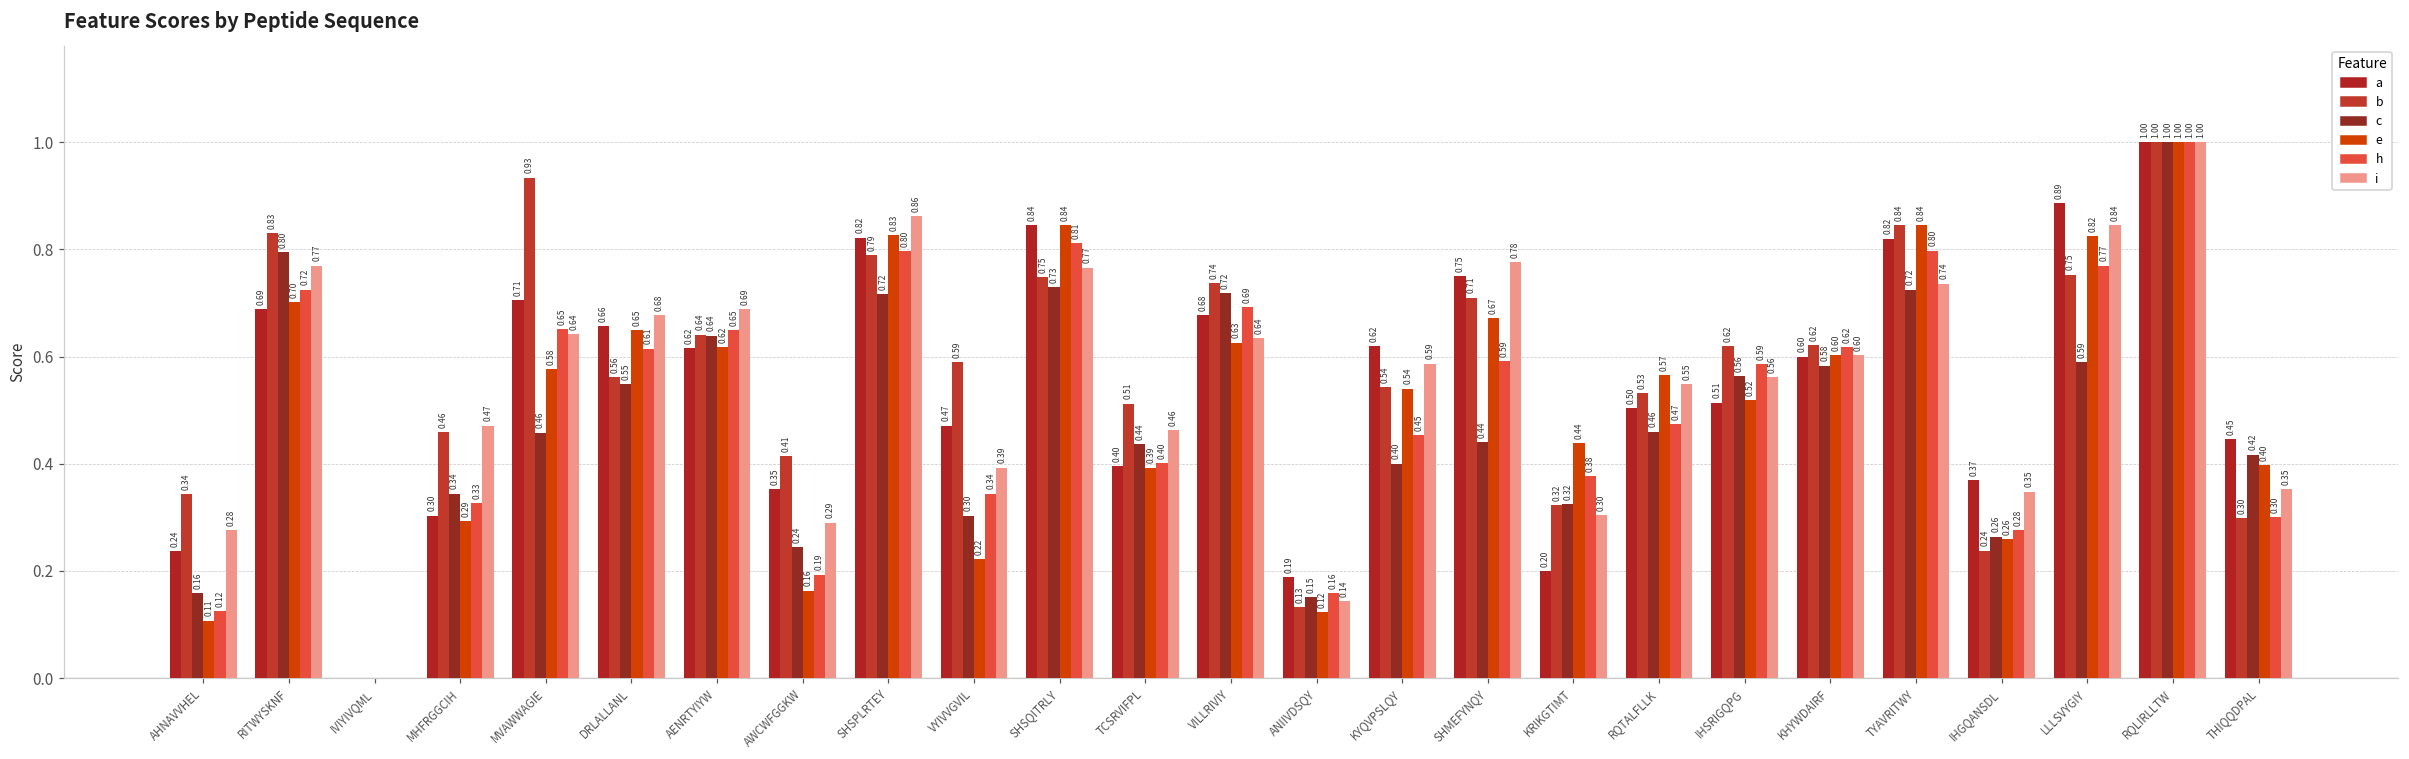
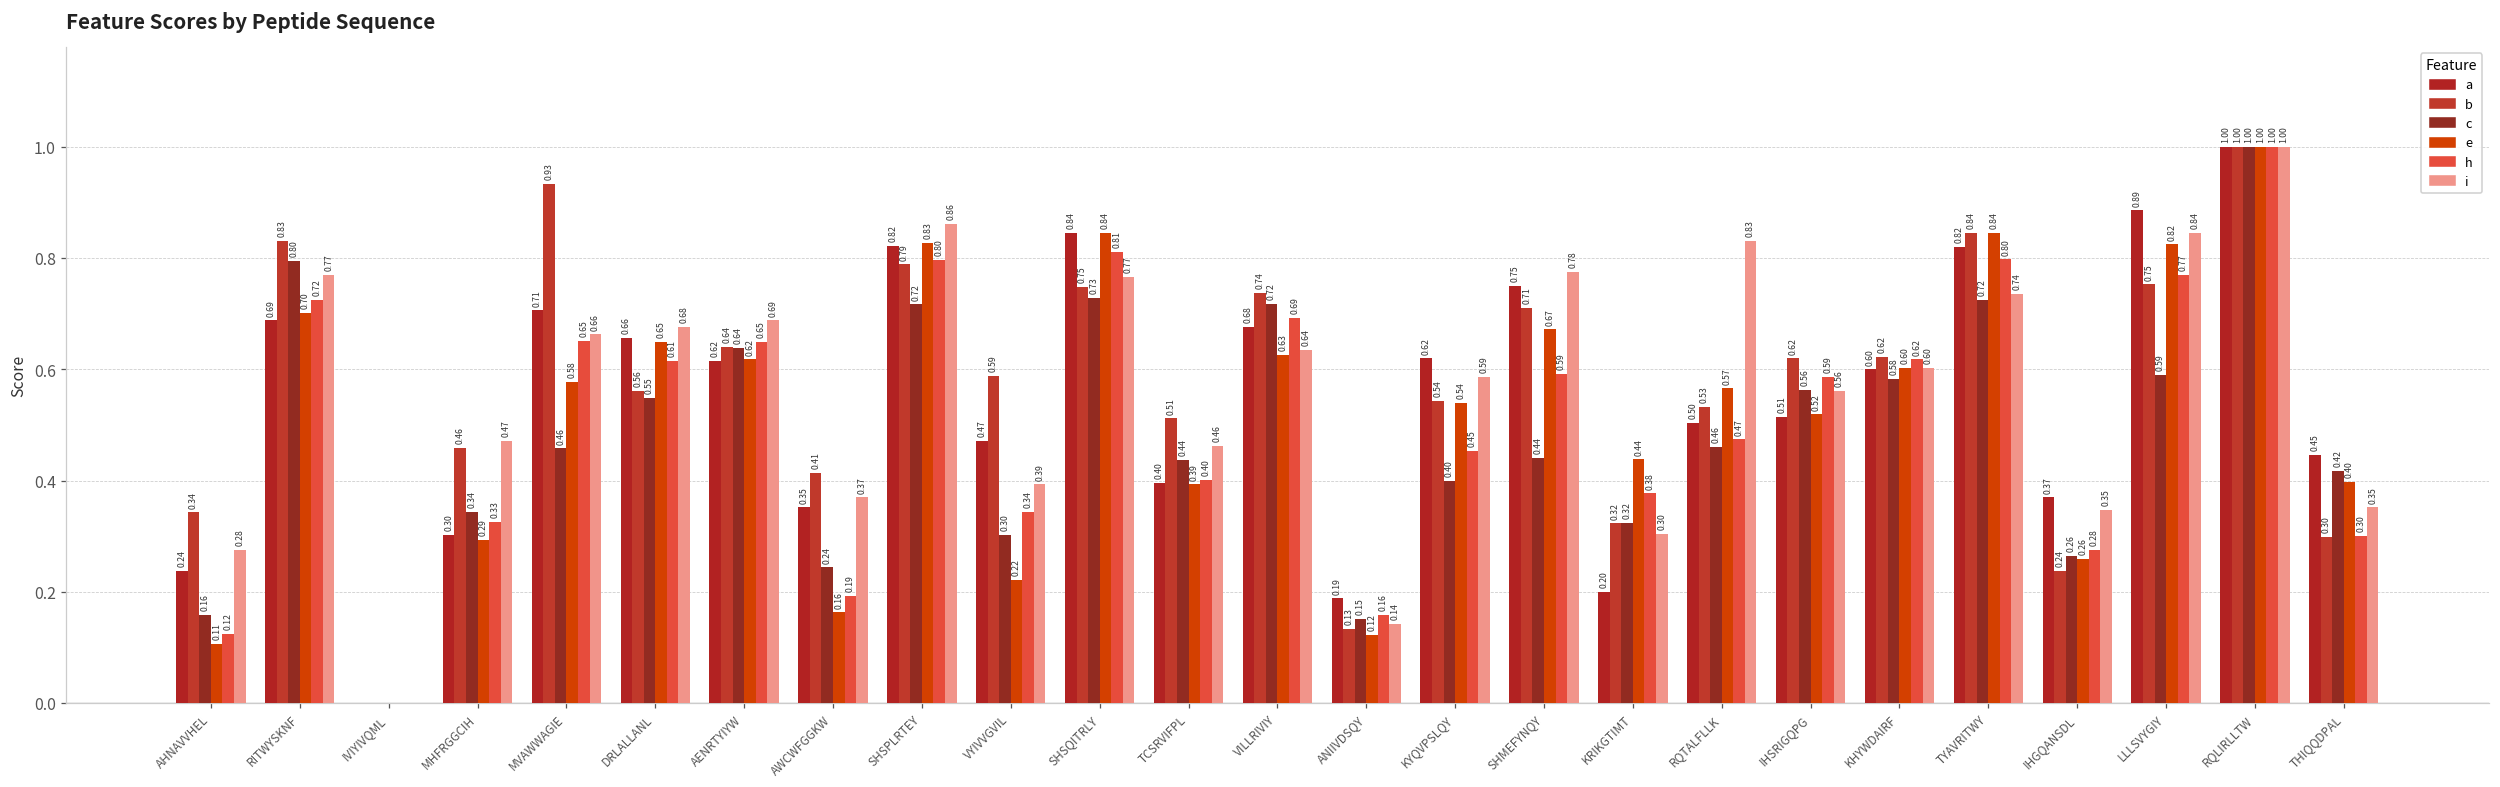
  {
    "i": {
      "AHNAVVHEL": 0.28,
      "RITWYSKNF": 0.77,
      "MHFRGGCIH": 0.47,
-     "MVAWWAGIE": 0.64,
+     "MVAWWAGIE": 0.66,
      "DRLALLANL": 0.68,
      "AENRTYIYW": 0.69,
-     "AWCWFGGKW": 0.29,
+     "AWCWFGGKW": 0.37,
      "SHSPLRTEY": 0.86,
      "VYIVVGVIL": 0.39,
      "SHSQITRLY": 0.77,
      "TCSRVIFPL": 0.46,
      "VILLRIVIY": 0.64,
      "ANIIVDSQY": 0.14,
      "KYQVPSLQY": 0.59,
      "SHMEFYNQY": 0.78,
      "KRIKGTIMT": 0.30,
-     "RQTALFLLK": 0.55,
+     "RQTALFLLK": 0.83,
      "IHSRIGQPG": 0.56,
      "KHYWDAIRF": 0.60,
      "TYAVRITWY": 0.74,
      "IHGQANSDL": 0.35,
      "LLLSVYGIY": 0.84,
      "RQLIRLLTW": 1.00,
      "THIQQDPAL": 0.35
    }
  }
